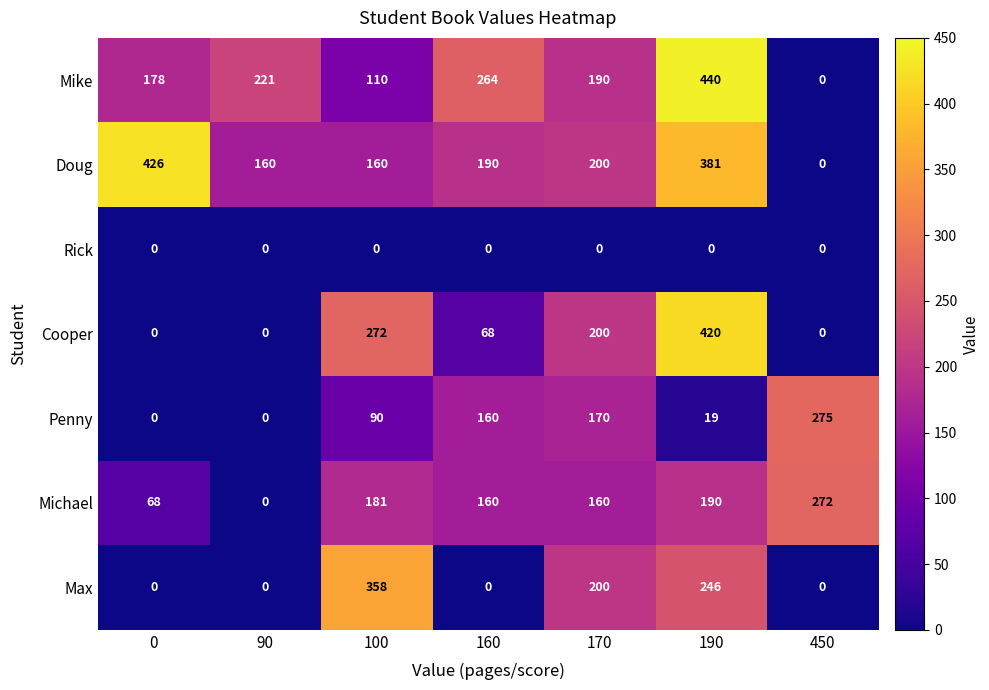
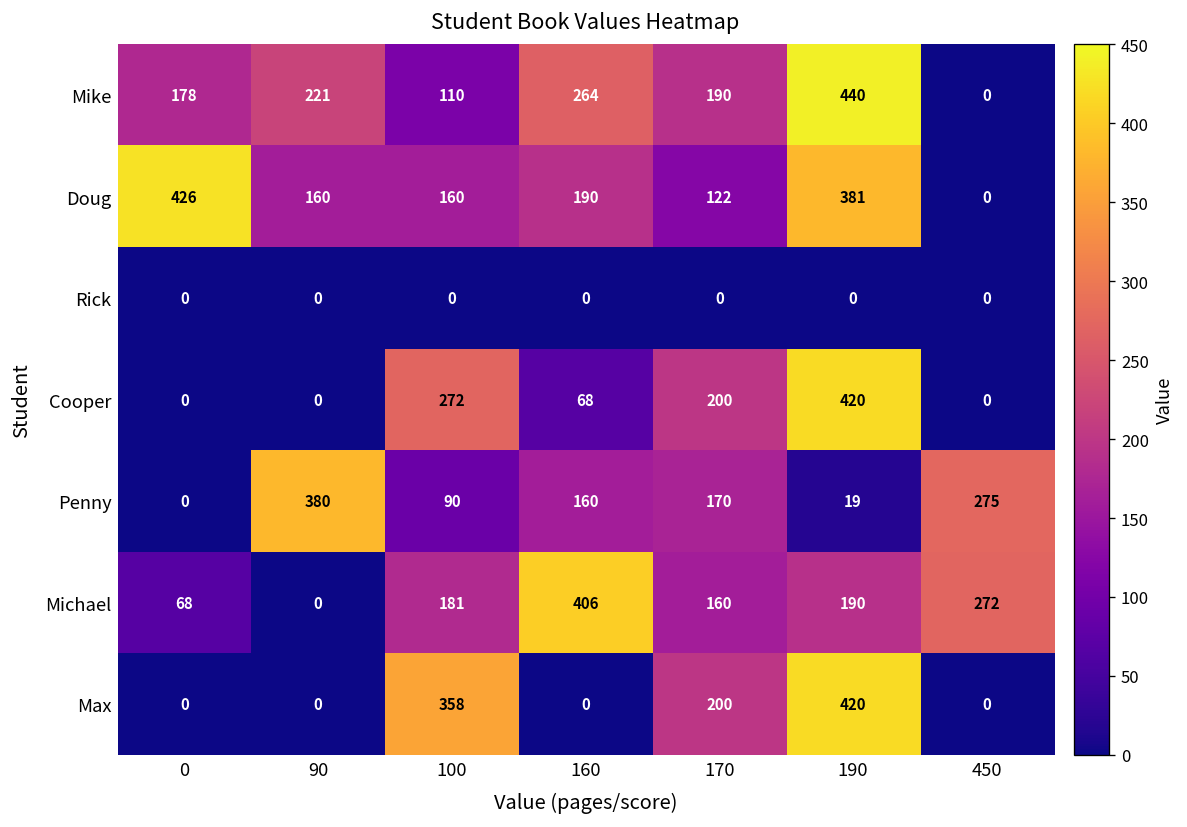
  {
    "Mike": {
      "0": 178,
      "90": 221,
      "100": 110,
      "160": 264,
      "170": 190,
      "190": 440,
      "450": 0
    },
    "Doug": {
      "0": 426,
      "90": 160,
      "100": 160,
      "160": 190,
-     "170": 200,
+     "170": 122,
      "190": 381,
      "450": 0
    },
    "Rick": {
      "0": 0,
      "90": 0,
      "100": 0,
      "160": 0,
      "170": 0,
      "190": 0,
      "450": 0
    },
    "Cooper": {
      "0": 0,
      "90": 0,
      "100": 272,
      "160": 68,
      "170": 200,
      "190": 420,
      "450": 0
    },
    "Penny": {
      "0": 0,
-     "90": 0,
+     "90": 380,
      "100": 90,
      "160": 160,
      "170": 170,
      "190": 19,
      "450": 275
    },
    "Michael": {
      "0": 68,
      "90": 0,
      "100": 181,
-     "160": 160,
+     "160": 406,
      "170": 160,
      "190": 190,
      "450": 272
    },
    "Max": {
      "0": 0,
      "90": 0,
      "100": 358,
      "160": 0,
      "170": 200,
-     "190": 246,
+     "190": 420,
      "450": 0
    }
  }
